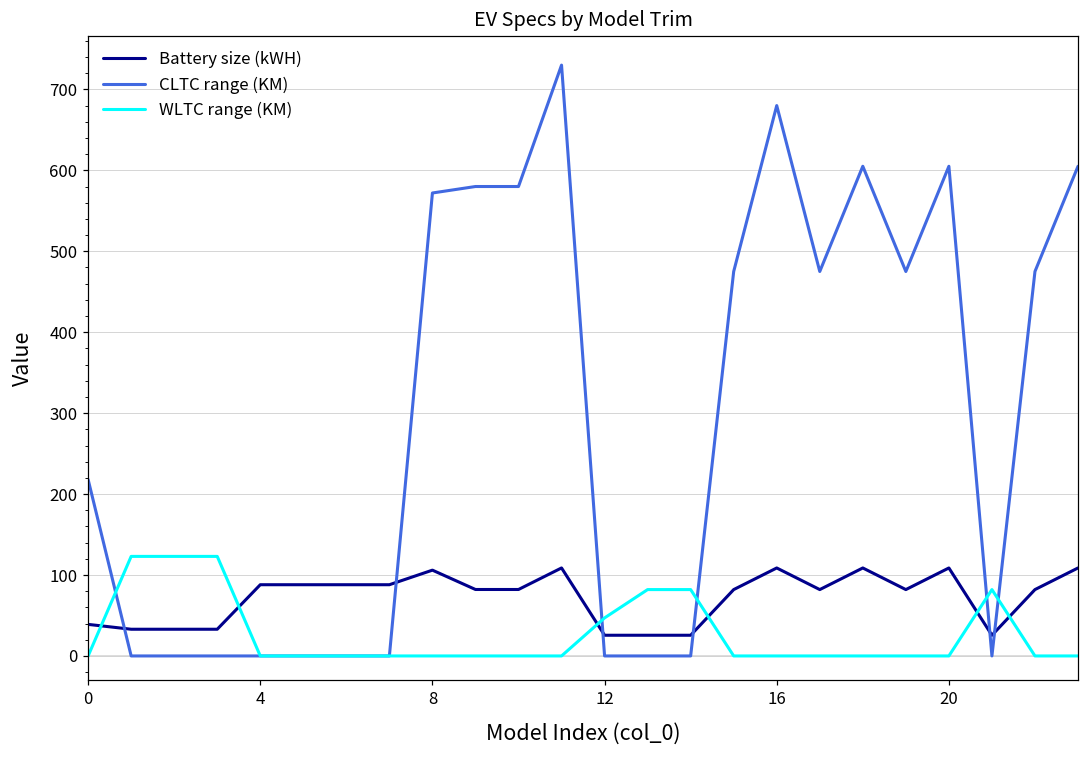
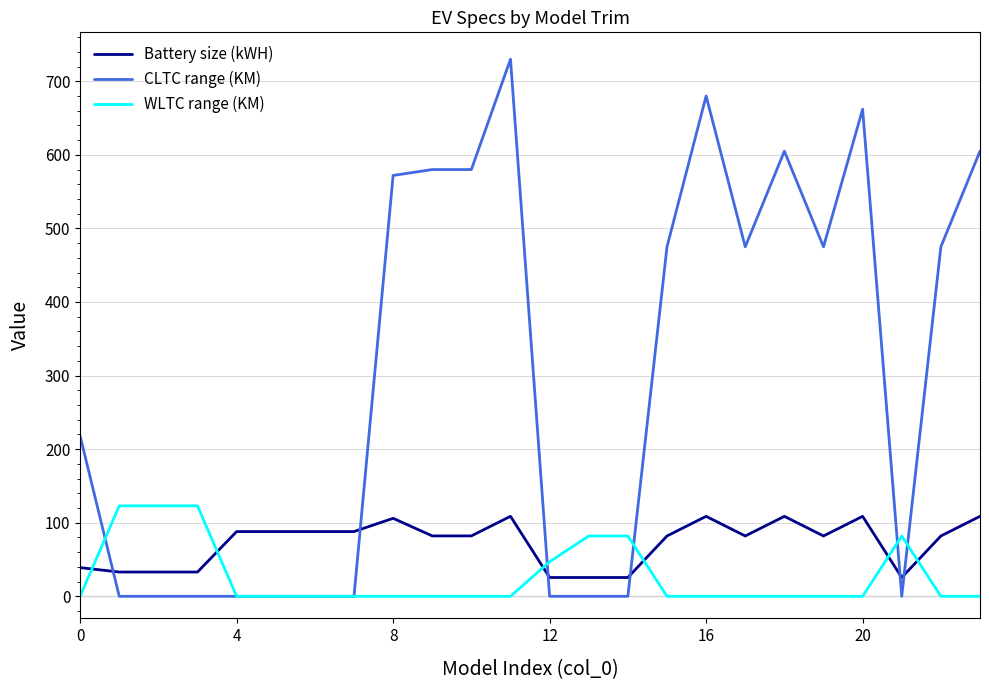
  {
    "Battery size (kWH)": {
      "0": 40,
      "4": 90,
      "8": 110,
      "12": 30,
      "16": 110,
      "20": 110
    },
    "CLTC range (KM)": {
      "0": 220,
      "8": 570,
      "12": 0,
      "16": 680,
-     "20": 610
+     "20": 660
    },
    "WLTC range (KM)": {
      "0": 0,
      "8": 0,
      "12": 50,
      "16": 0,
      "20": 0
    }
  }
